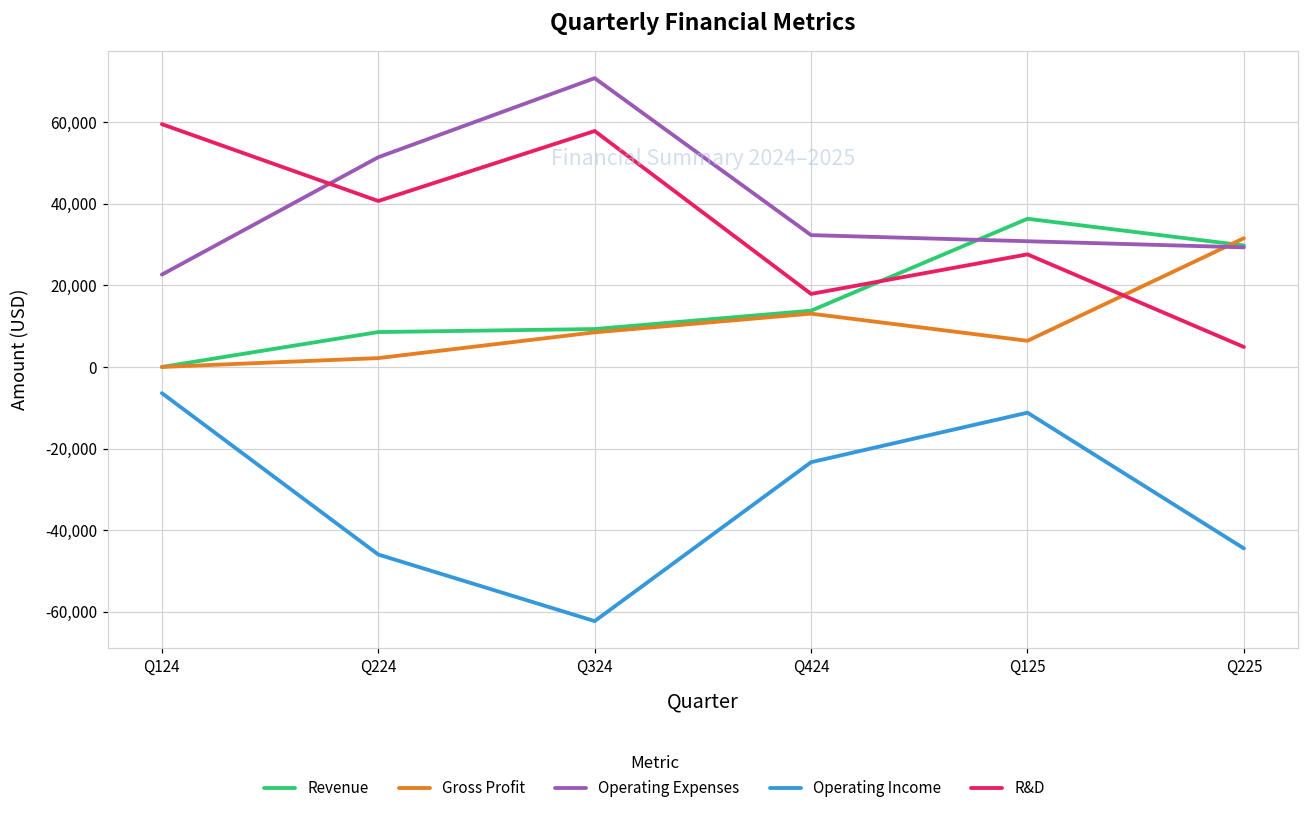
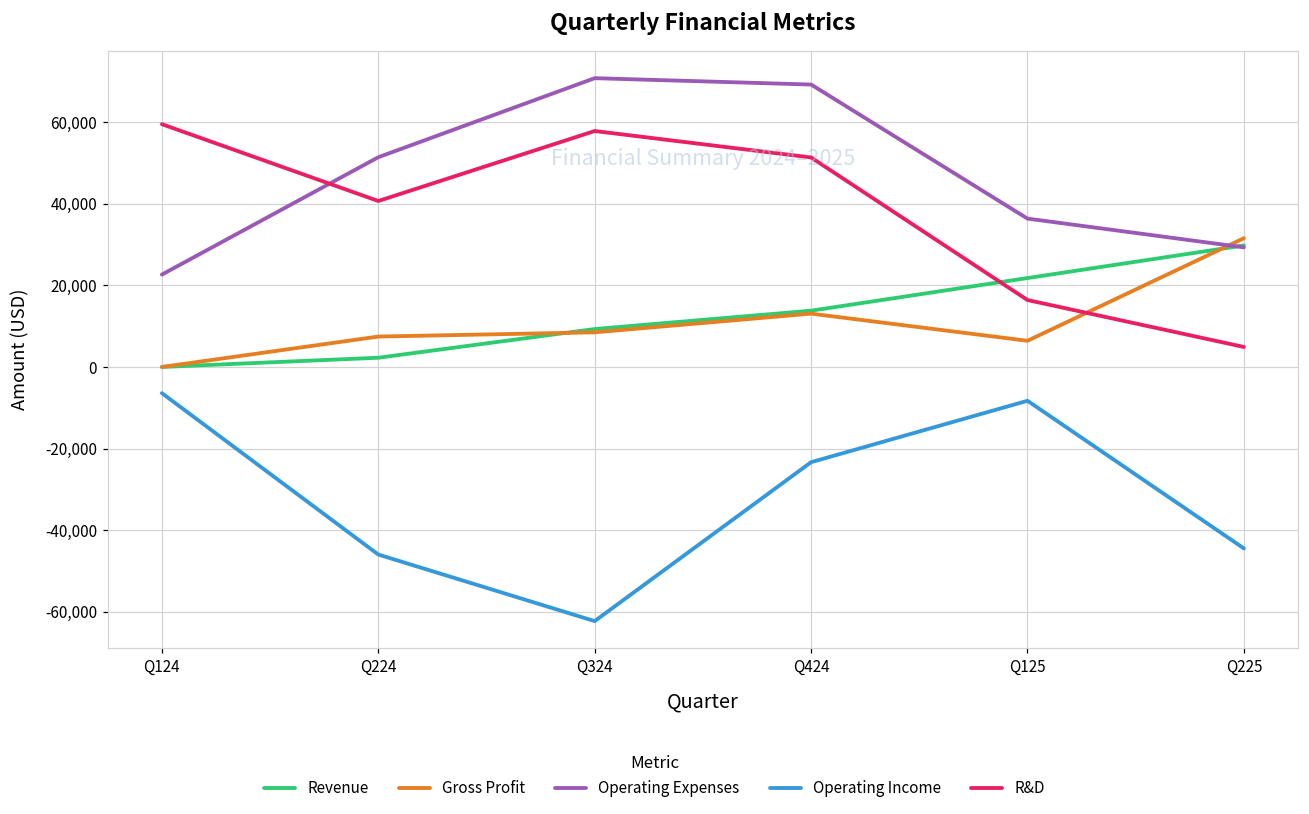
  {
    "Revenue": {
-     "Q224": "9,000",
+     "Q224": "2,000",
      "Q324": "9,000",
      "Q424": "14,000",
-     "Q125": "36,000"
+     "Q125": "22,000"
    },
    "Gross Profit": {
-     "Q224": "2,000",
+     "Q224": "7,000",
      "Q324": "8,000",
      "Q424": "13,000",
      "Q125": "6,000",
      "Q225": "32,000"
    },
    "Operating Expenses": {
      "Q124": "23,000",
      "Q224": "51,000",
      "Q324": "71,000",
-     "Q424": "32,000",
-     "Q125": "31,000"
+     "Q424": "69,000",
+     "Q125": "36,000"
    },
    "Operating Income": {
      "Q124": "-6,000",
      "Q224": "-46,000",
      "Q324": "-62,000",
      "Q424": "-23,000",
-     "Q125": "-11,000",
+     "Q125": "-8,000",
      "Q225": "-44,000"
    },
    "R&D": {
      "Q124": "60,000",
      "Q224": "41,000",
-     "Q424": "18,000",
-     "Q125": "28,000",
+     "Q424": "51,000",
+     "Q125": "16,000",
      "Q225": "5,000"
    }
  }
